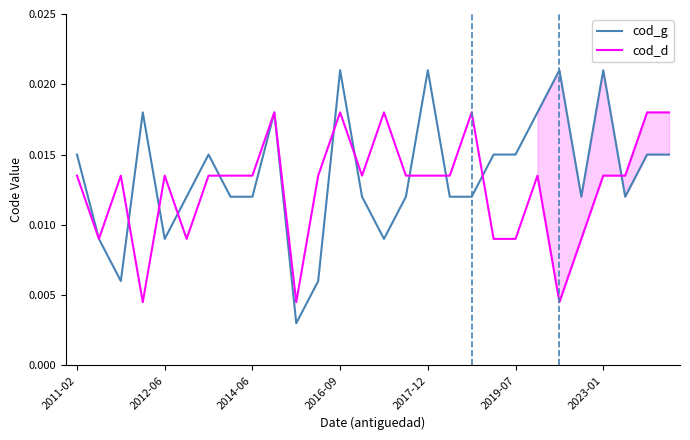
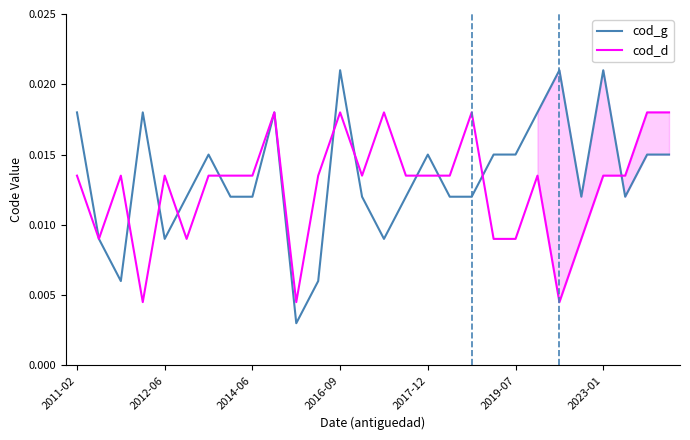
  {
    "cod_g": {
-     "2011-02": 0.0150,
+     "2011-02": 0.0180,
      "2012-06": 0.0090,
      "2014-06": 0.0120,
      "2016-09": 0.0210,
-     "2017-12": 0.0210,
+     "2017-12": 0.0150,
      "2019-07": 0.0150
    }
  }
